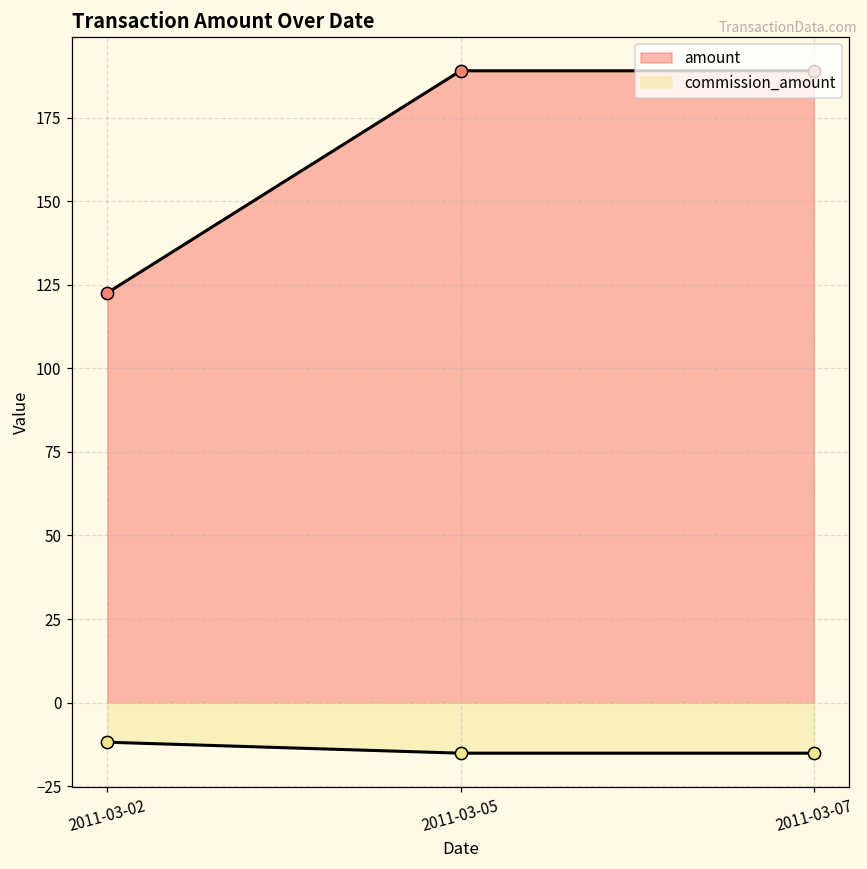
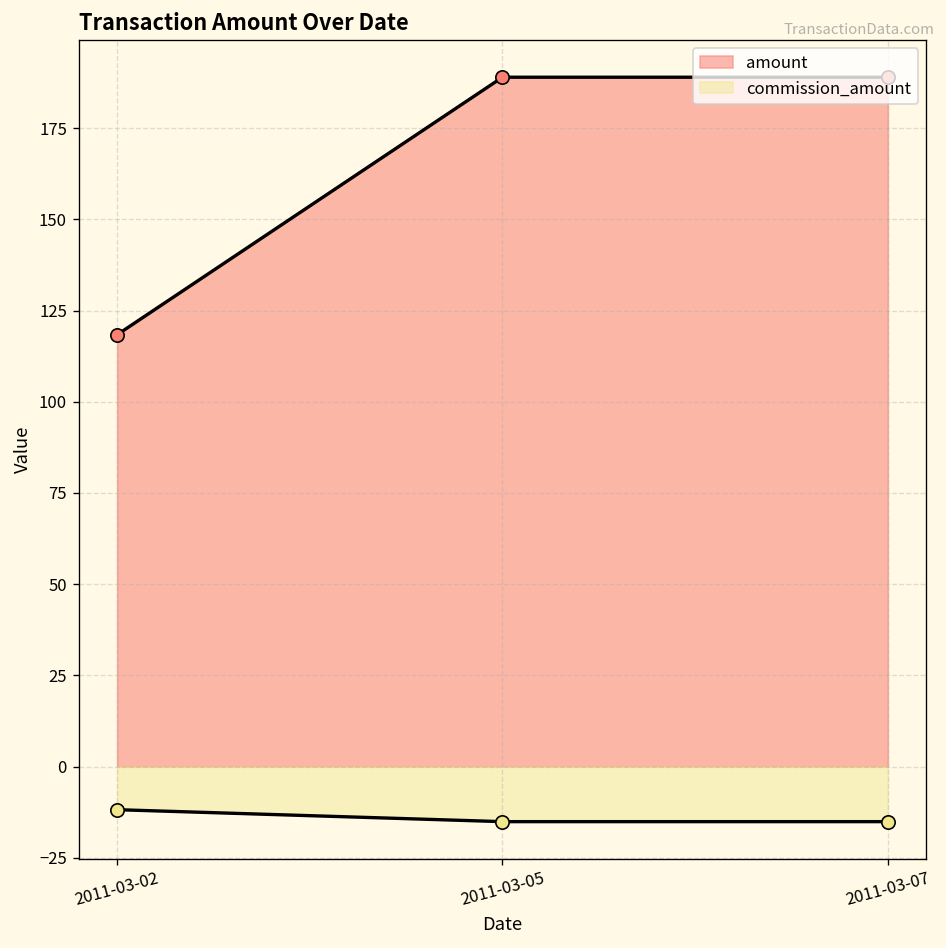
  {
    "amount": {
-     "2011-03-02": 123,
+     "2011-03-02": 118,
      "2011-03-05": 189
    }
  }
